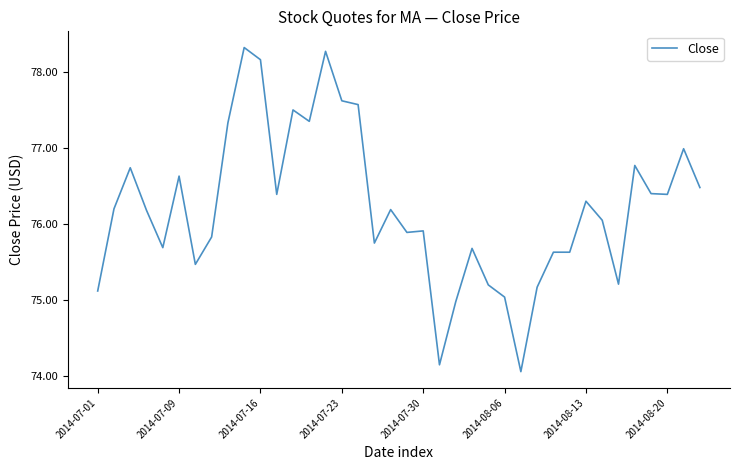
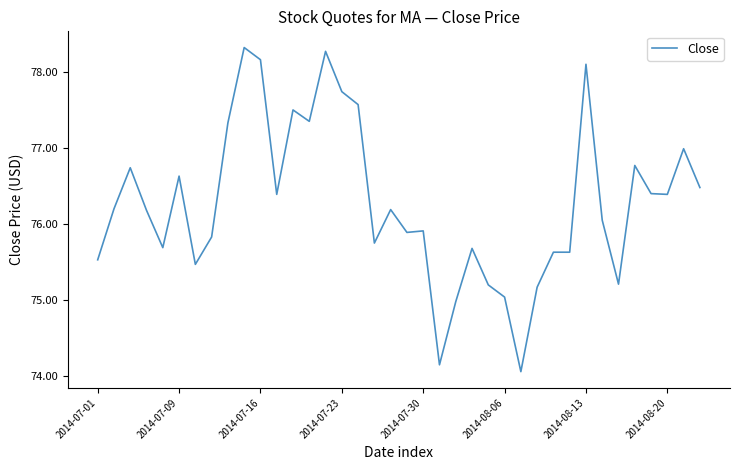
  {
-   "2014-07-01": 75.1,
+   "2014-07-01": 75.5,
    "2014-07-09": 76.6,
    "2014-07-16": 78.2,
-   "2014-07-23": 77.6,
+   "2014-07-23": 77.7,
    "2014-07-30": 75.9,
    "2014-08-06": 75.0,
-   "2014-08-13": 76.3,
+   "2014-08-13": 78.1,
    "2014-08-20": 76.4
  }
